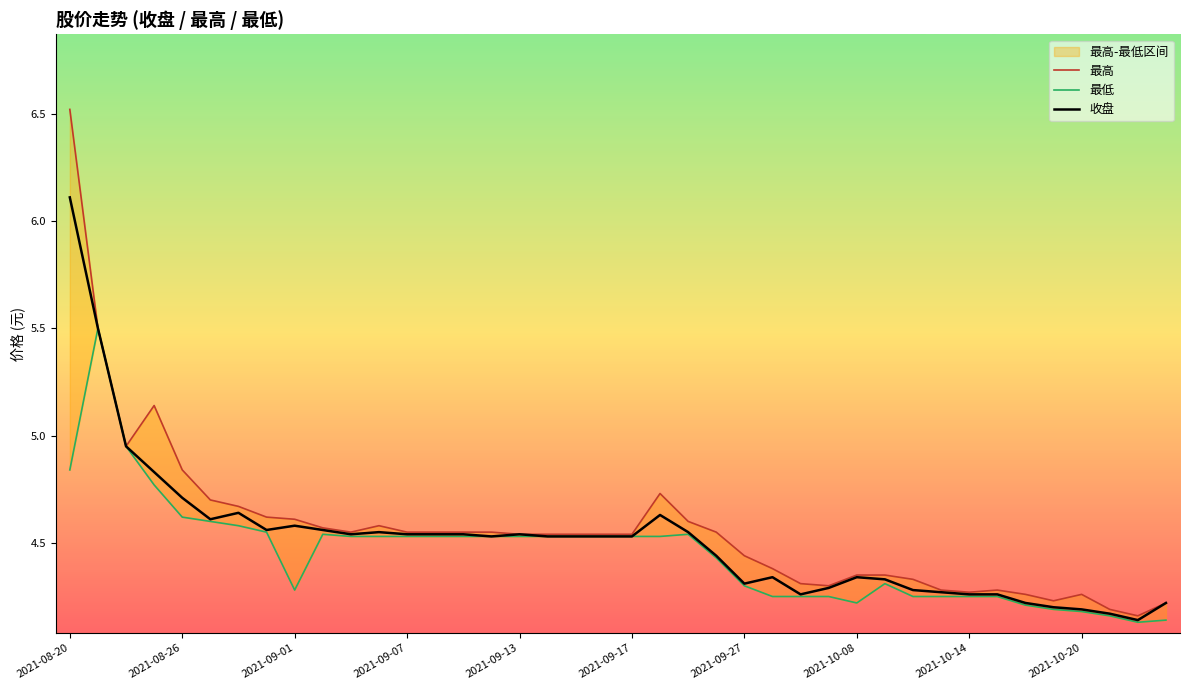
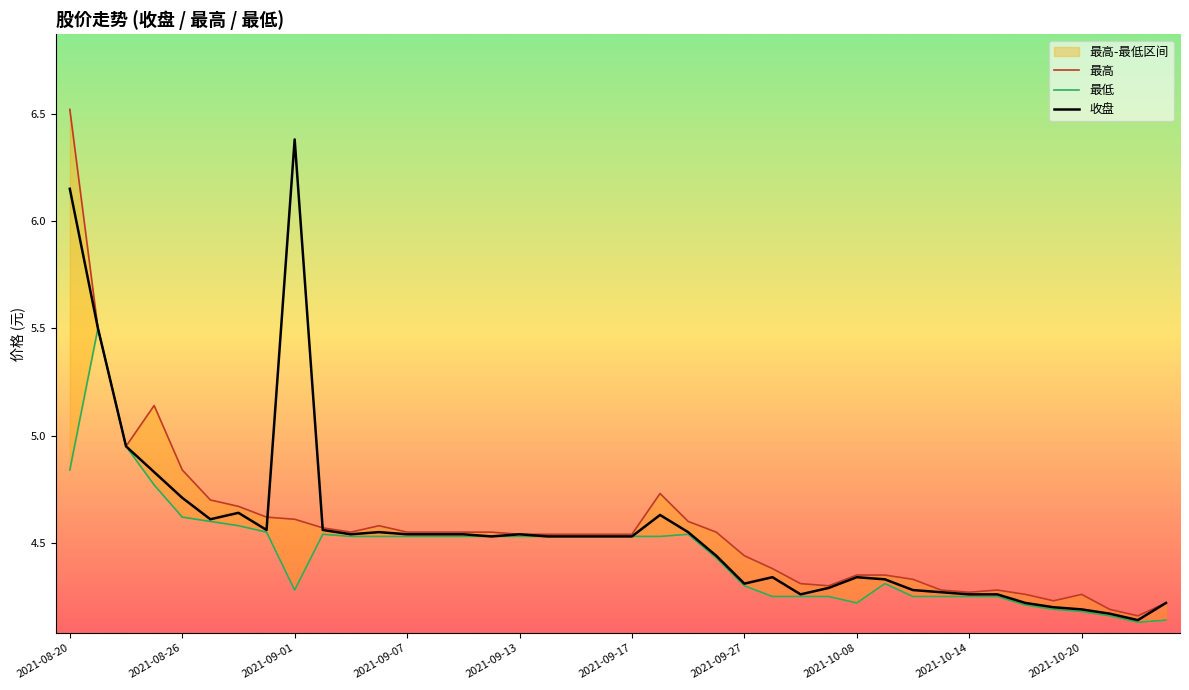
  {
    "最高-最低区间": {
      "2021-08-20": 6.52,
      "2021-08-26": 4.84,
      "2021-09-01": 4.61,
      "2021-09-27": 4.44,
      "2021-10-20": 4.26
    },
    "最低": {
      "2021-08-20": 4.84,
      "2021-08-26": 4.62,
      "2021-09-01": 4.28,
      "2021-10-08": 4.22
    },
    "收盘": {
-     "2021-08-20": 6.11,
+     "2021-08-20": 6.15,
      "2021-08-26": 4.71,
-     "2021-09-01": 4.58
+     "2021-09-01": 6.38
    }
  }
